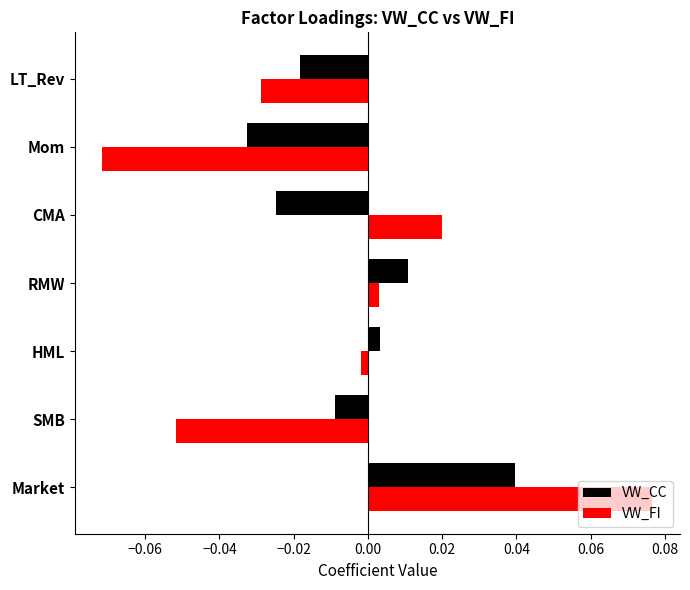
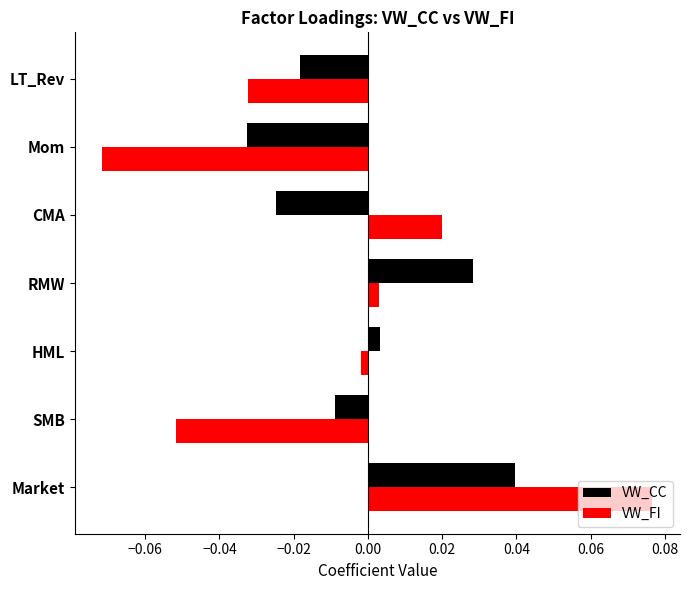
  {
    "VW_CC": {
      "LT_Rev": -0.018,
      "Mom": -0.033,
      "CMA": -0.025,
-     "RMW": 0.011,
+     "RMW": 0.028,
      "HML": 0.003,
      "SMB": -0.009,
      "Market": 0.040
    },
    "VW_FI": {
-     "LT_Rev": -0.029,
+     "LT_Rev": -0.032,
      "Mom": -0.072,
      "CMA": 0.020,
      "RMW": 0.003,
      "HML": -0.002,
      "SMB": -0.052
    }
  }
